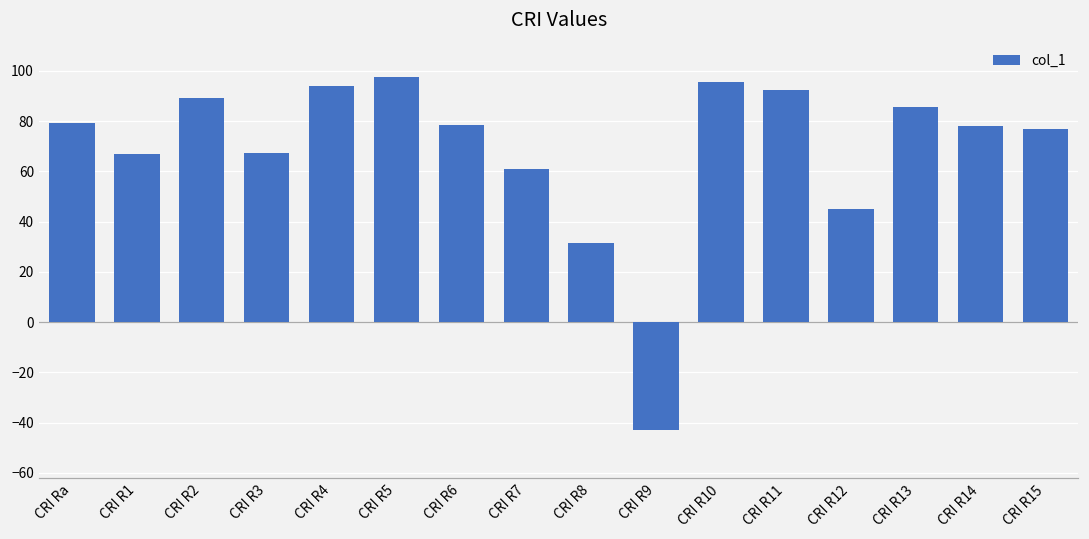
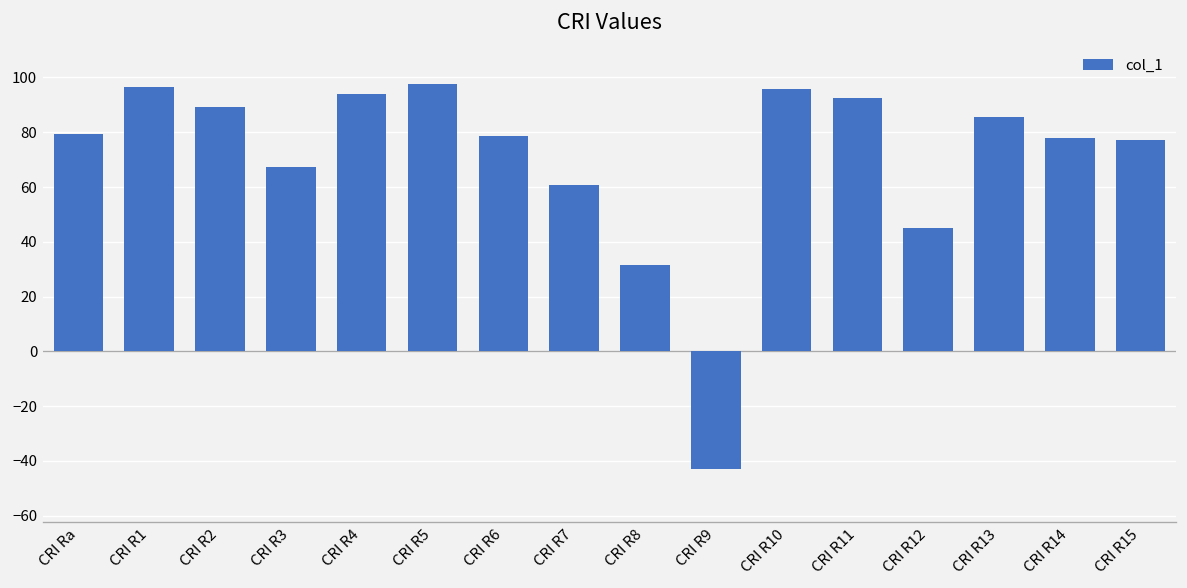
  {
    "CRI Ra": 79,
-   "CRI R1": 67,
+   "CRI R1": 97,
    "CRI R2": 89,
    "CRI R3": 67,
    "CRI R4": 94,
    "CRI R5": 98,
    "CRI R6": 79,
    "CRI R7": 61,
    "CRI R8": 31,
    "CRI R9": -43,
    "CRI R10": 96,
    "CRI R11": 92,
    "CRI R12": 45,
    "CRI R13": 86,
    "CRI R14": 78,
    "CRI R15": 77
  }
